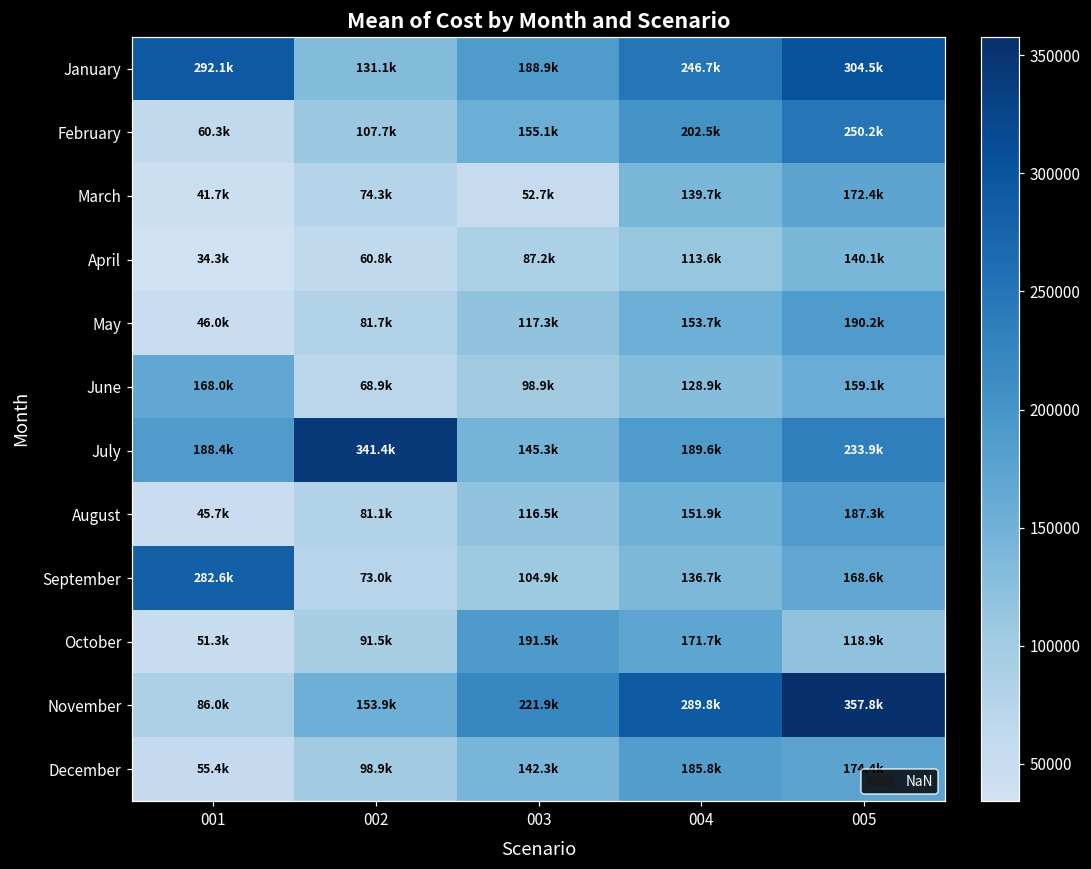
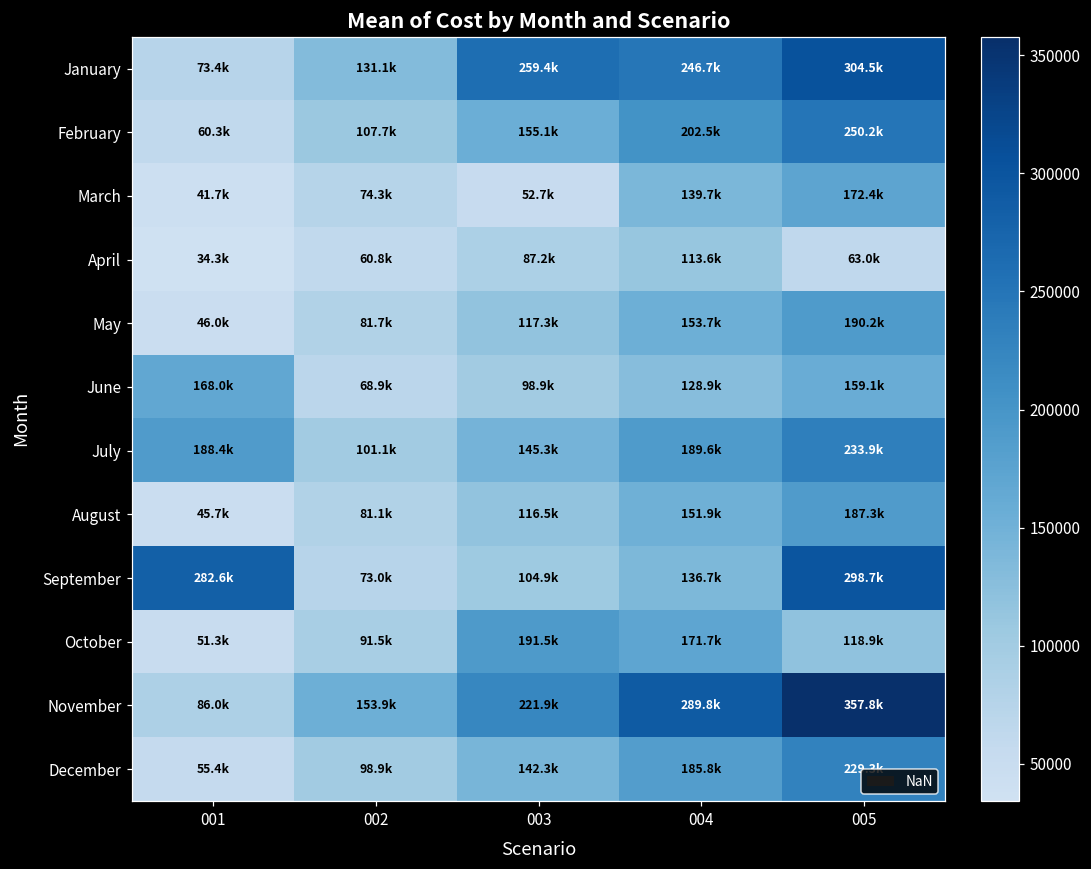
  {
    "January": {
-     "001": "292.1k",
+     "001": "73.4k",
      "002": "131.1k",
-     "003": "188.9k",
+     "003": "259.4k",
      "004": "246.7k",
      "005": "304.5k"
    },
    "February": {
      "001": "60.3k",
      "002": "107.7k",
      "003": "155.1k",
      "004": "202.5k",
      "005": "250.2k"
    },
    "March": {
      "001": "41.7k",
      "002": "74.3k",
      "003": "52.7k",
      "004": "139.7k",
      "005": "172.4k"
    },
    "April": {
      "001": "34.3k",
      "002": "60.8k",
      "003": "87.2k",
      "004": "113.6k",
-     "005": "140.1k"
+     "005": "63.0k"
    },
    "May": {
      "001": "46.0k",
      "002": "81.7k",
      "003": "117.3k",
      "004": "153.7k",
      "005": "190.2k"
    },
    "June": {
      "001": "168.0k",
      "002": "68.9k",
      "003": "98.9k",
      "004": "128.9k",
      "005": "159.1k"
    },
    "July": {
      "001": "188.4k",
-     "002": "341.4k",
+     "002": "101.1k",
      "003": "145.3k",
      "004": "189.6k",
      "005": "233.9k"
    },
    "August": {
      "001": "45.7k",
      "002": "81.1k",
      "003": "116.5k",
      "004": "151.9k",
      "005": "187.3k"
    },
    "September": {
      "001": "282.6k",
      "002": "73.0k",
      "003": "104.9k",
      "004": "136.7k",
-     "005": "168.6k"
+     "005": "298.7k"
    },
    "October": {
      "001": "51.3k",
      "002": "91.5k",
      "003": "191.5k",
      "004": "171.7k",
      "005": "118.9k"
    },
    "November": {
      "001": "86.0k",
      "002": "153.9k",
      "003": "221.9k",
      "004": "289.8k",
      "005": "357.8k"
    },
    "December": {
      "001": "55.4k",
      "002": "98.9k",
      "003": "142.3k",
      "004": "185.8k",
-     "005": "174.4k"
+     "005": "229.3k"
    }
  }
